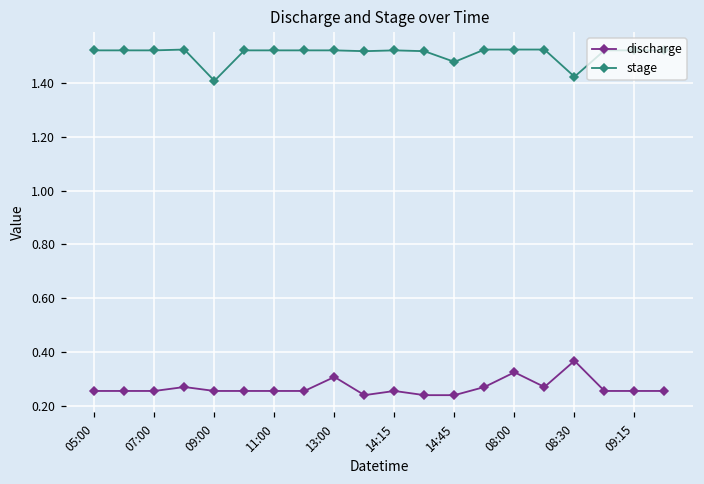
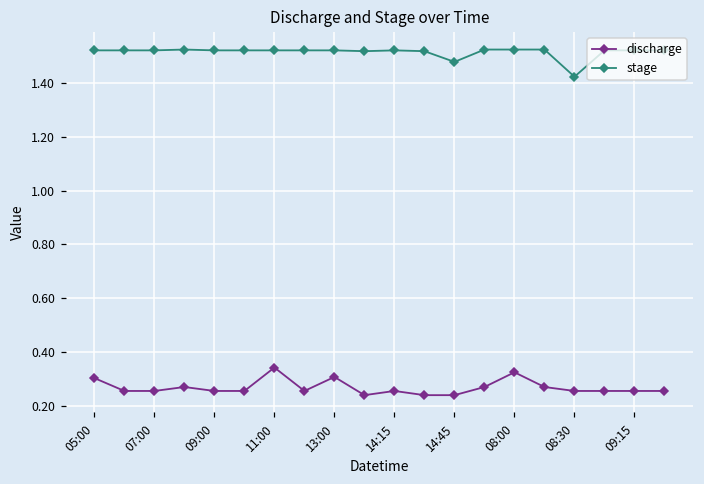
  {
    "discharge": {
-     "05:00": 0.25,
+     "05:00": 0.30,
      "07:00": 0.25,
      "09:00": 0.25,
-     "11:00": 0.25,
+     "11:00": 0.34,
      "13:00": 0.31,
      "14:15": 0.25,
      "14:45": 0.24,
      "08:00": 0.32,
-     "08:30": 0.37,
+     "08:30": 0.25,
      "09:15": 0.25
    },
    "stage": {
      "05:00": 1.52,
      "07:00": 1.52,
-     "09:00": 1.41,
+     "09:00": 1.52,
      "11:00": 1.52,
      "13:00": 1.52,
      "14:15": 1.52,
      "14:45": 1.48,
      "08:00": 1.52,
      "08:30": 1.42
    }
  }
